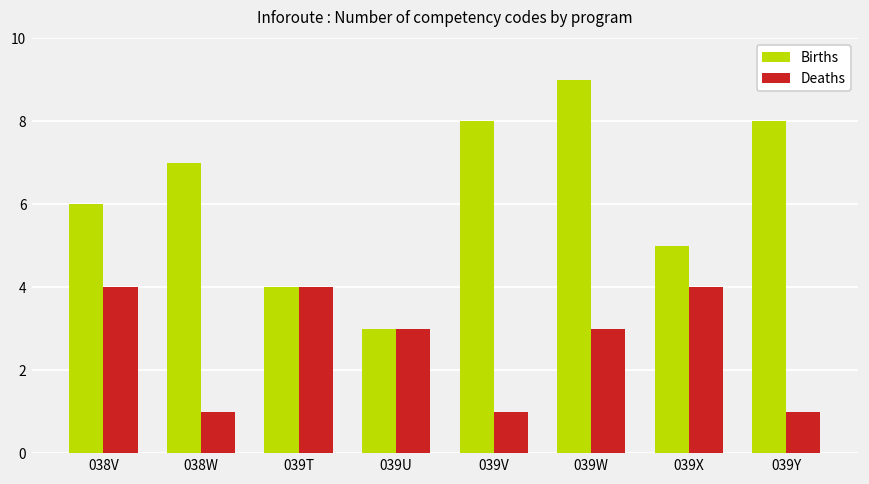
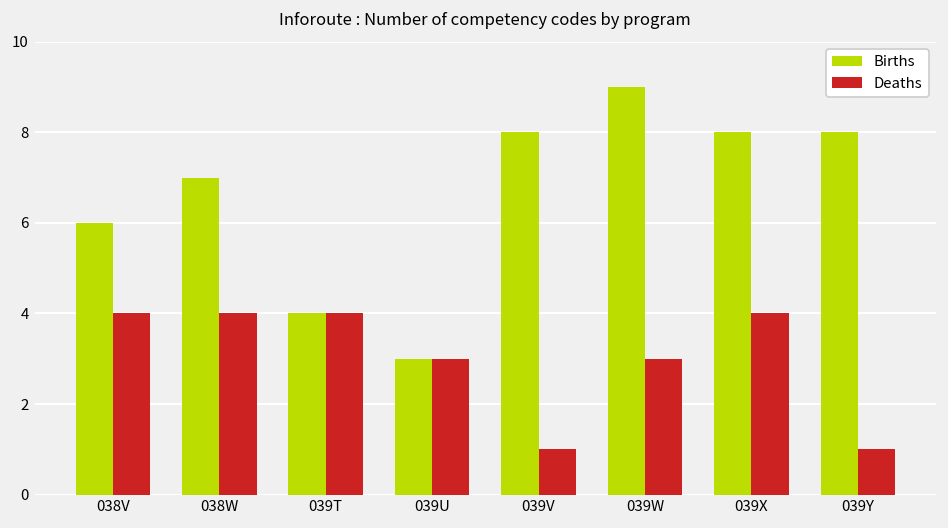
  {
    "Births": {
      "038V": 6,
      "038W": 7,
      "039T": 4,
      "039U": 3,
      "039V": 8,
      "039W": 9,
-     "039X": 5,
+     "039X": 8,
      "039Y": 8
    },
    "Deaths": {
      "038V": 4,
-     "038W": 1,
+     "038W": 4,
      "039T": 4,
      "039U": 3,
      "039V": 1,
      "039W": 3,
      "039X": 4,
      "039Y": 1
    }
  }
